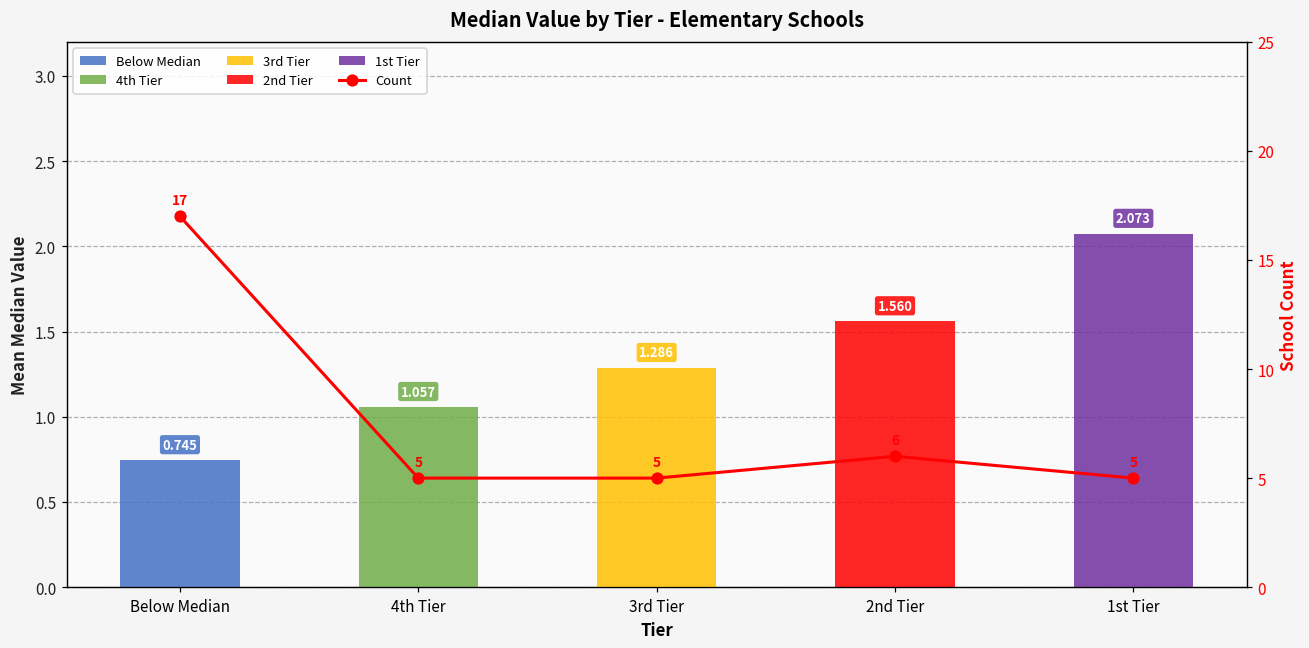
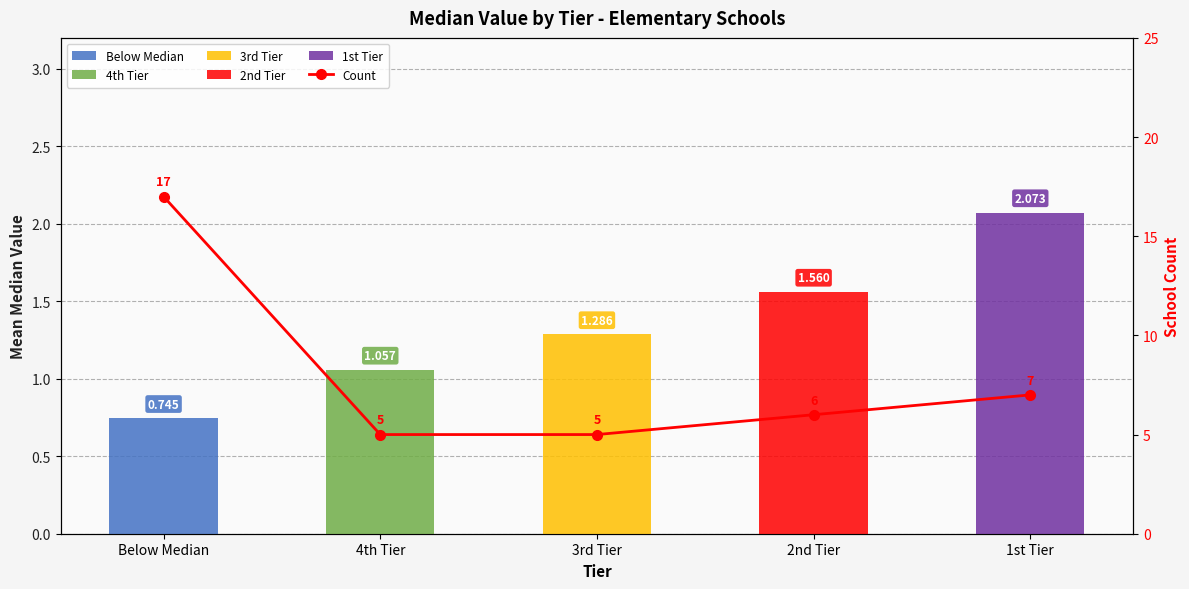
  {
    "Count": {
      "Below Median": 17,
      "4th Tier": 5,
      "3rd Tier": 5,
-     "1st Tier": 5
+     "1st Tier": 7
    }
  }
